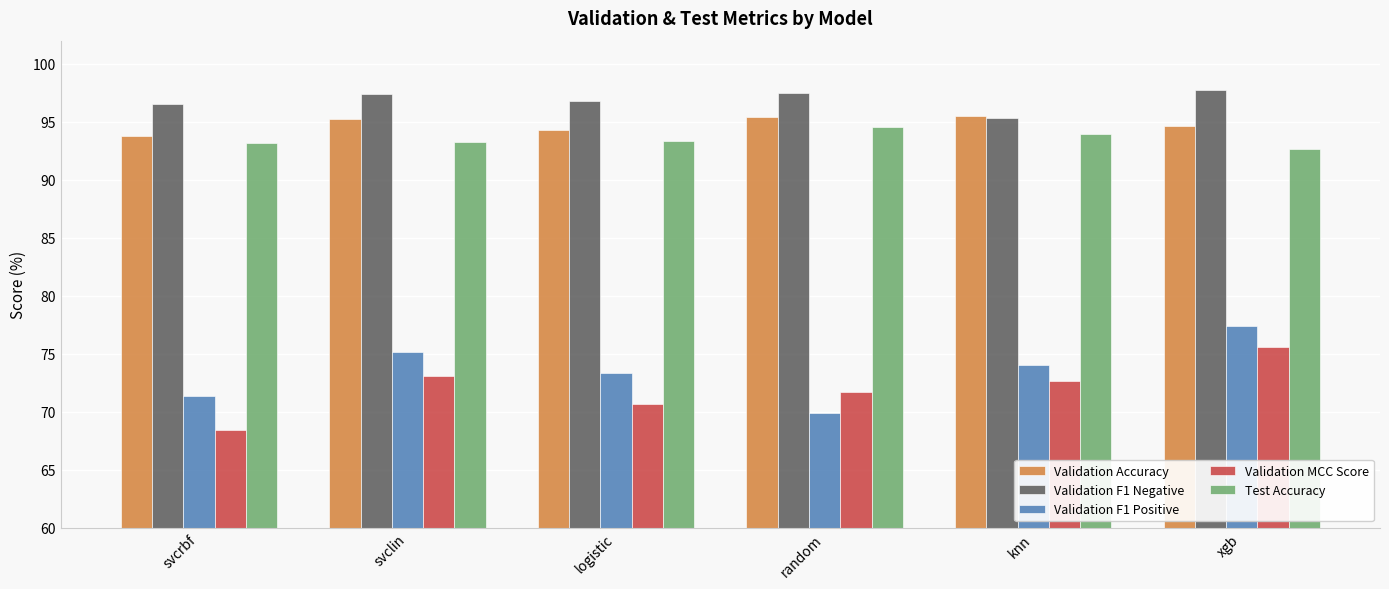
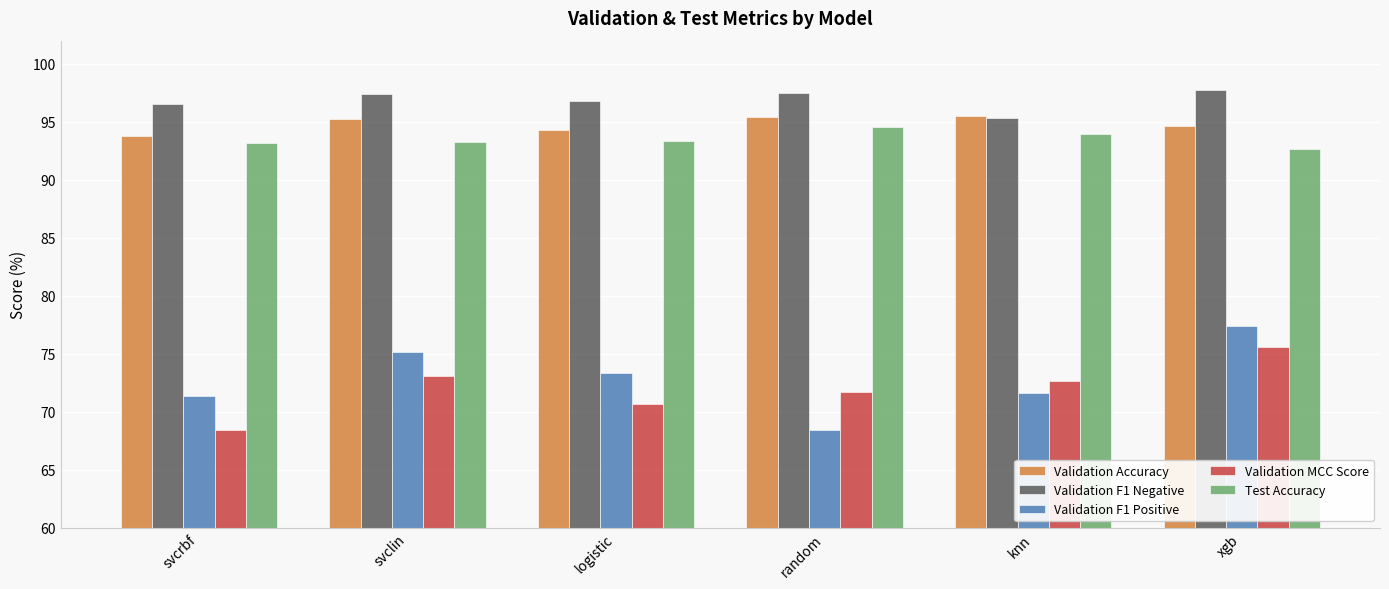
  {
    "Validation Accuracy": {
      "svcrbf": 93.8,
      "svclin": 95.3,
      "logistic": 94.3,
      "random": 95.4,
      "knn": 95.5,
      "xgb": 94.7
    },
    "Validation F1 Negative": {
      "svcrbf": 96.5,
      "svclin": 97.4,
      "logistic": 96.8,
      "random": 97.5,
      "knn": 95.3,
      "xgb": 97.7
    },
    "Validation F1 Positive": {
      "svcrbf": 71.4,
      "svclin": 75.2,
      "logistic": 73.3,
-     "random": 69.9,
-     "knn": 74.0,
+     "random": 68.4,
+     "knn": 71.6,
      "xgb": 77.4
    },
    "Validation MCC Score": {
      "svcrbf": 68.4,
      "svclin": 73.1,
      "logistic": 70.7,
      "random": 71.7,
      "knn": 72.7,
      "xgb": 75.5
    },
    "Test Accuracy": {
      "svcrbf": 93.1,
      "svclin": 93.2,
      "logistic": 93.3,
      "random": 94.6,
      "knn": 93.9,
      "xgb": 92.6
    }
  }
